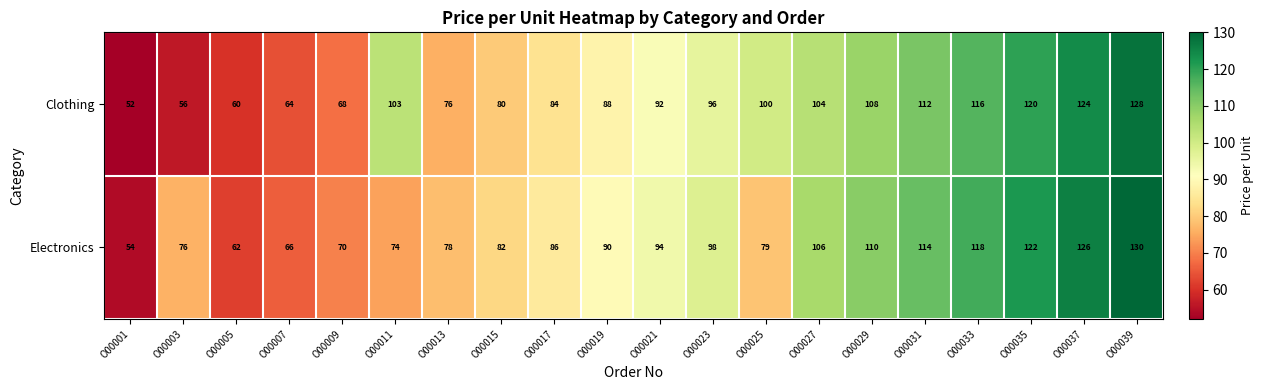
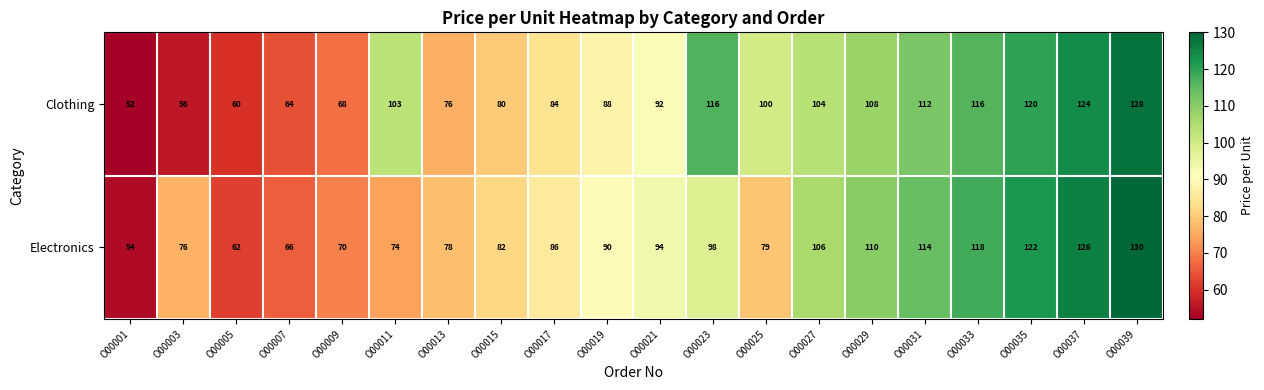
  {
    "Clothing": {
      "O00001": 52,
      "O00003": 56,
      "O00005": 60,
      "O00007": 64,
      "O00009": 68,
      "O00011": 103,
      "O00013": 76,
      "O00015": 80,
      "O00017": 84,
      "O00019": 88,
      "O00021": 92,
-     "O00023": 96,
+     "O00023": 116,
      "O00025": 100,
      "O00027": 104,
      "O00029": 108,
      "O00031": 112,
      "O00033": 116,
      "O00035": 120,
      "O00037": 124,
      "O00039": 128
    },
    "Electronics": {
      "O00001": 54,
      "O00003": 76,
      "O00005": 62,
      "O00007": 66,
      "O00009": 70,
      "O00011": 74,
      "O00013": 78,
      "O00015": 82,
      "O00017": 86,
      "O00019": 90,
      "O00021": 94,
      "O00023": 98,
      "O00025": 79,
      "O00027": 106,
      "O00029": 110,
      "O00031": 114,
      "O00033": 118,
      "O00035": 122,
      "O00037": 126,
      "O00039": 130
    }
  }
